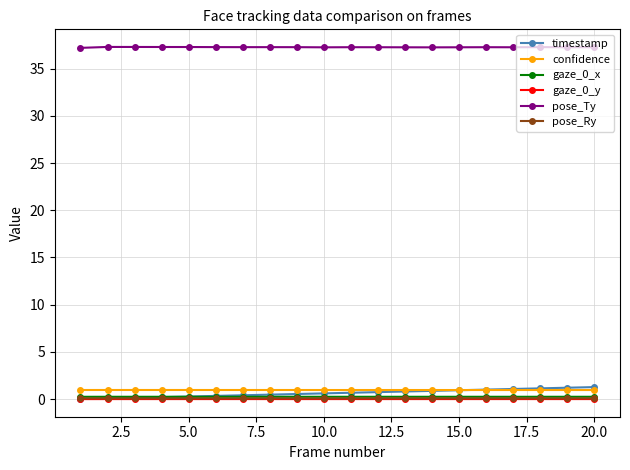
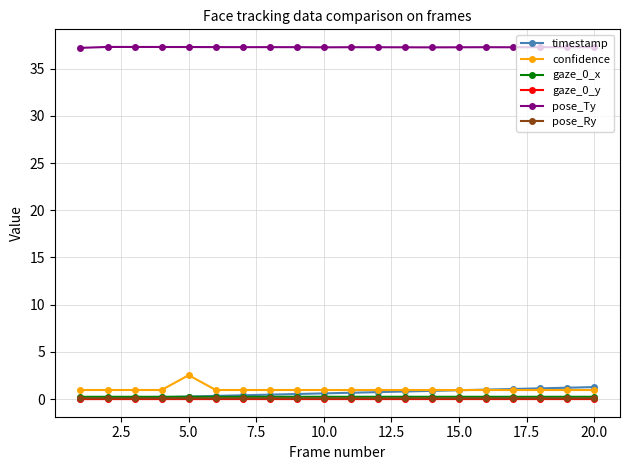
  {
    "timestamp": {
      "10.0": 1,
      "20.0": 1
    },
    "confidence": {
-     "5.0": 1,
+     "5.0": 3,
      "10.0": 1,
      "20.0": 1
    },
    "pose_Ty": {
      "5.0": 37,
      "10.0": 37,
      "15.0": 37
    }
  }
